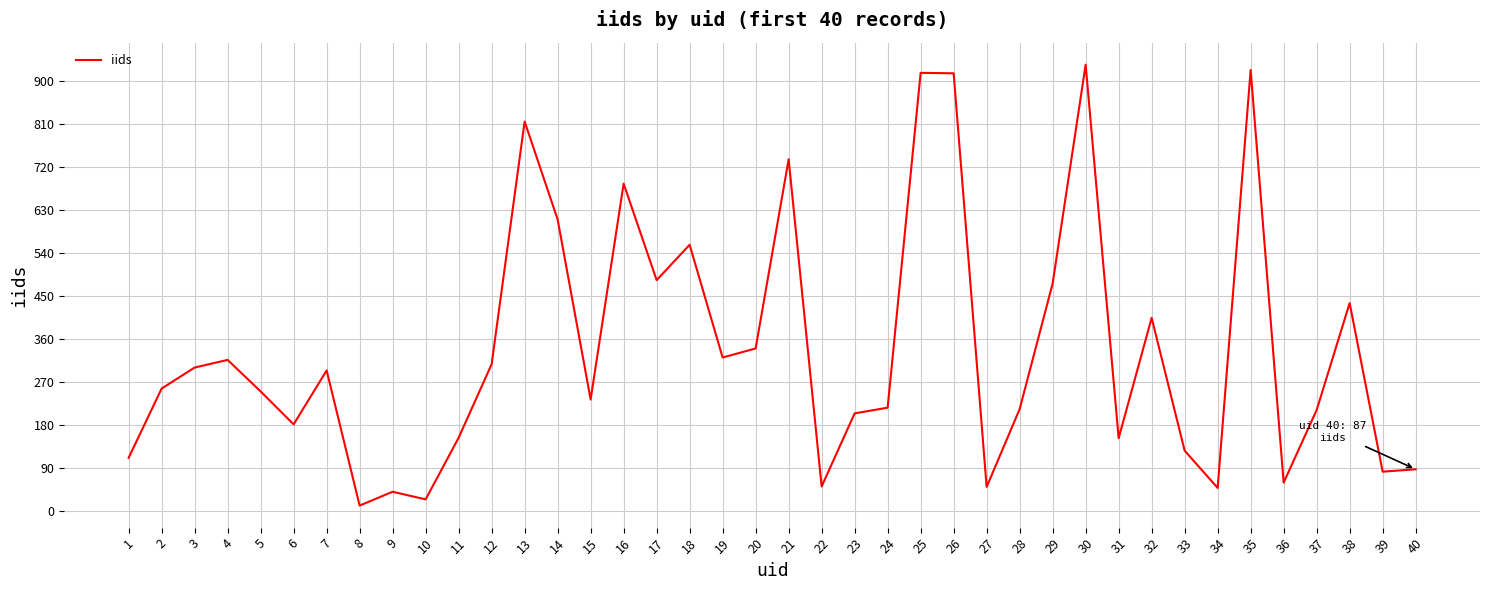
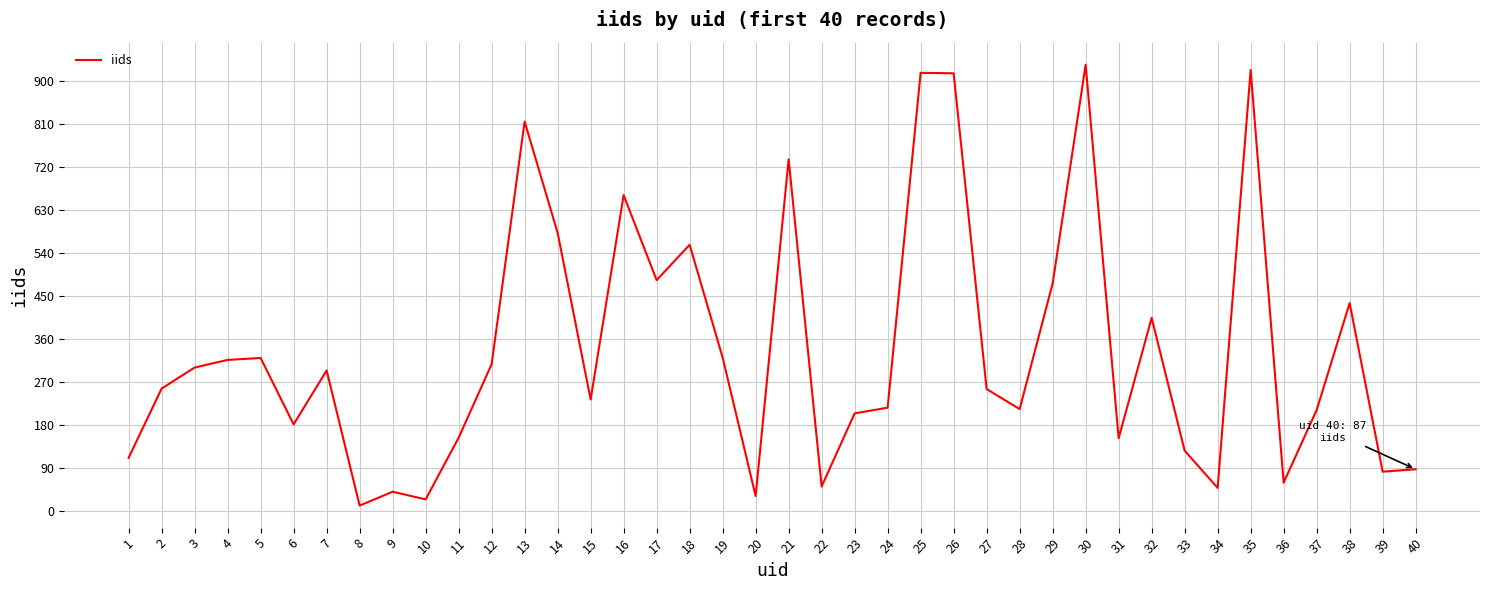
  {
    "1": 110,
    "2": 260,
    "3": 300,
    "4": 320,
-   "5": 250,
+   "5": 320,
    "6": 180,
    "7": 290,
    "8": 10,
    "9": 40,
    "10": 20,
    "11": 150,
    "12": 310,
    "13": 820,
-   "14": 610,
+   "14": 580,
    "15": 230,
-   "16": 690,
+   "16": 660,
    "17": 480,
    "18": 560,
    "19": 320,
-   "20": 340,
+   "20": 30,
    "21": 740,
    "22": 50,
    "23": 200,
    "24": 220,
    "25": 920,
    "26": 920,
-   "27": 50,
+   "27": 260,
    "28": 210,
    "29": 480,
    "30": 930,
    "31": 150,
    "32": 400,
    "33": 130,
    "34": 50,
    "35": 920,
    "36": 60,
    "37": 210,
    "38": 440
  }
